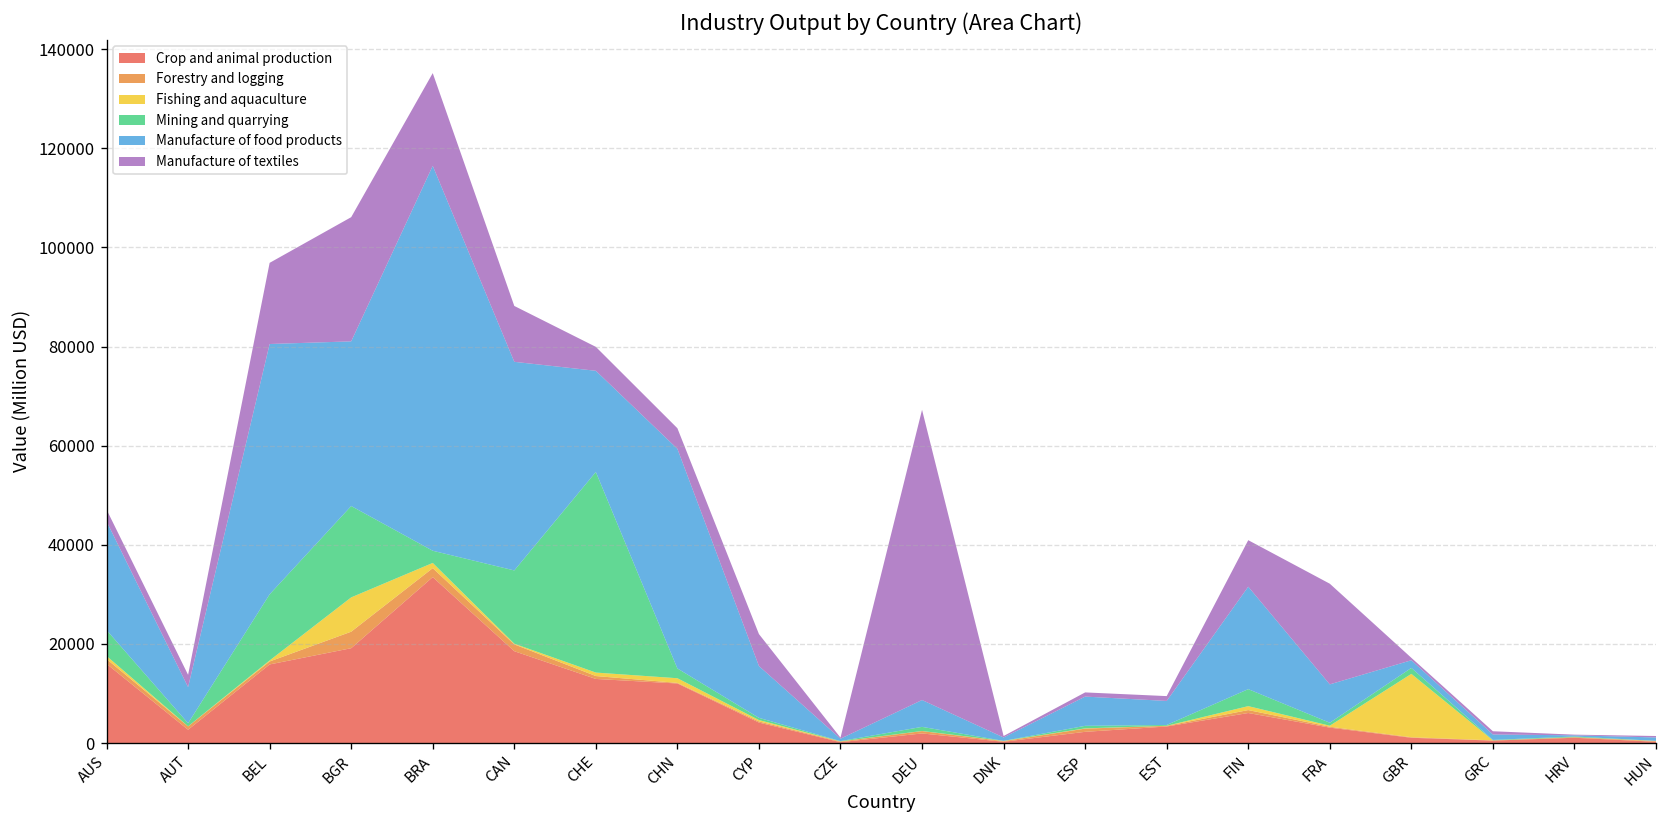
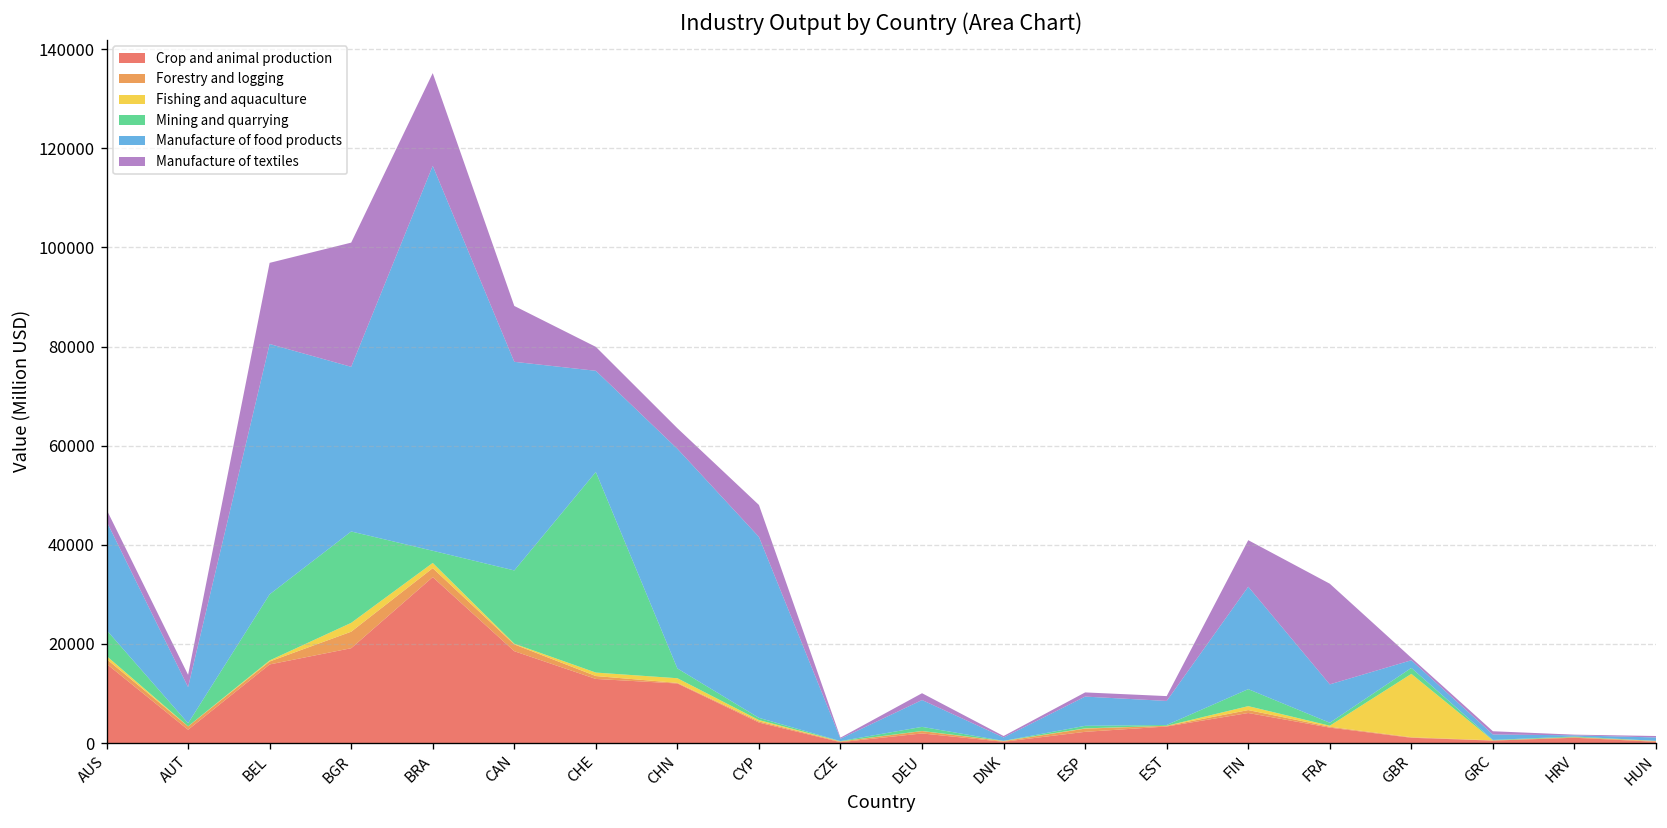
  {
    "Fishing and aquaculture": {
      "AUS": 1000,
-     "BGR": 7000,
+     "BGR": 2000,
      "BRA": 1000,
      "CHE": 1000,
      "CHN": 1000,
      "FIN": 1000,
      "GBR": 13000
    },
    "Mining and quarrying": {
      "AUS": 5000,
      "AUT": 1000,
      "BEL": 13000,
      "BGR": 18000,
      "BRA": 2000,
      "CAN": 15000,
      "CHE": 40000,
      "CHN": 2000,
      "DEU": 1000,
      "FIN": 3000,
      "GBR": 1000
    },
    "Manufacture of food products": {
      "AUS": 22000,
      "AUT": 7000,
      "BEL": 50000,
      "BGR": 33000,
      "BRA": 78000,
      "CAN": 42000,
      "CHE": 20000,
      "CHN": 44000,
-     "CYP": 10000,
+     "CYP": 37000,
      "DEU": 5000,
      "ESP": 6000,
      "EST": 5000,
      "FIN": 21000,
      "FRA": 8000,
      "GRC": 1000
    },
    "Manufacture of textiles": {
      "AUS": 2000,
      "AUT": 2000,
      "BEL": 16000,
      "BGR": 25000,
      "BRA": 19000,
      "CAN": 11000,
      "CHE": 5000,
      "CHN": 4000,
      "CYP": 6000,
-     "DEU": 59000,
+     "DEU": 1000,
      "ESP": 1000,
      "EST": 1000,
      "FIN": 9000,
      "FRA": 20000,
      "GRC": 1000
    }
  }
